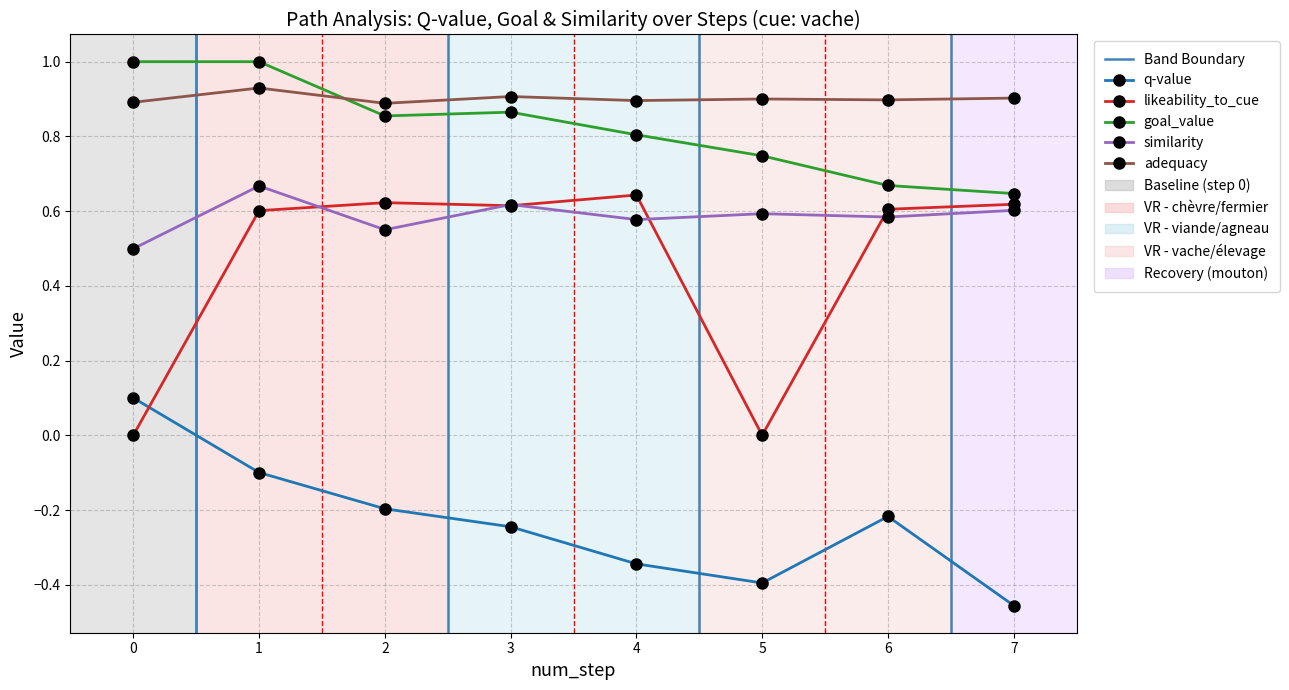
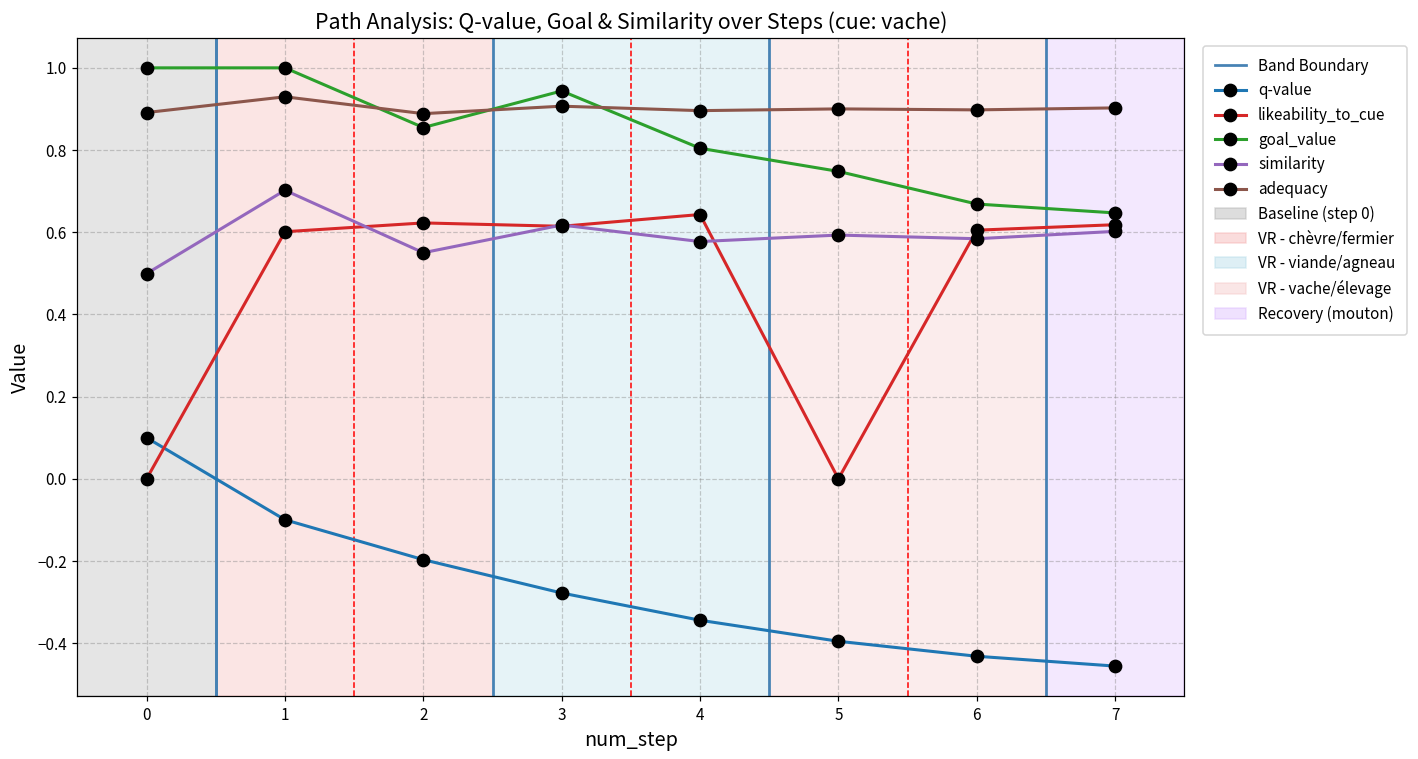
  {
    "q-value": {
      "0": 0.10,
      "1": -0.10,
      "2": -0.20,
-     "3": -0.24,
+     "3": -0.28,
      "4": -0.34,
      "5": -0.40,
-     "6": -0.22,
+     "6": -0.43,
      "7": -0.46
    },
    "likeability_to_cue": {
      "0": 0.00,
      "1": 0.60,
      "2": 0.62,
      "4": 0.64,
      "5": 0.00,
      "6": 0.61,
      "7": 0.62
    },
    "goal_value": {
      "0": 1.00,
      "1": 1.00,
      "2": 0.85,
-     "3": 0.86,
+     "3": 0.94,
      "4": 0.80,
      "5": 0.75,
      "6": 0.67,
      "7": 0.65
    },
    "similarity": {
      "0": 0.50,
-     "1": 0.67,
+     "1": 0.70,
      "2": 0.55,
      "4": 0.58,
      "5": 0.59,
      "6": 0.58,
      "7": 0.60
    },
    "adequacy": {
      "0": 0.89,
      "1": 0.93,
      "2": 0.89,
      "3": 0.91,
      "4": 0.90,
      "5": 0.90,
      "6": 0.90,
      "7": 0.90
    }
  }
